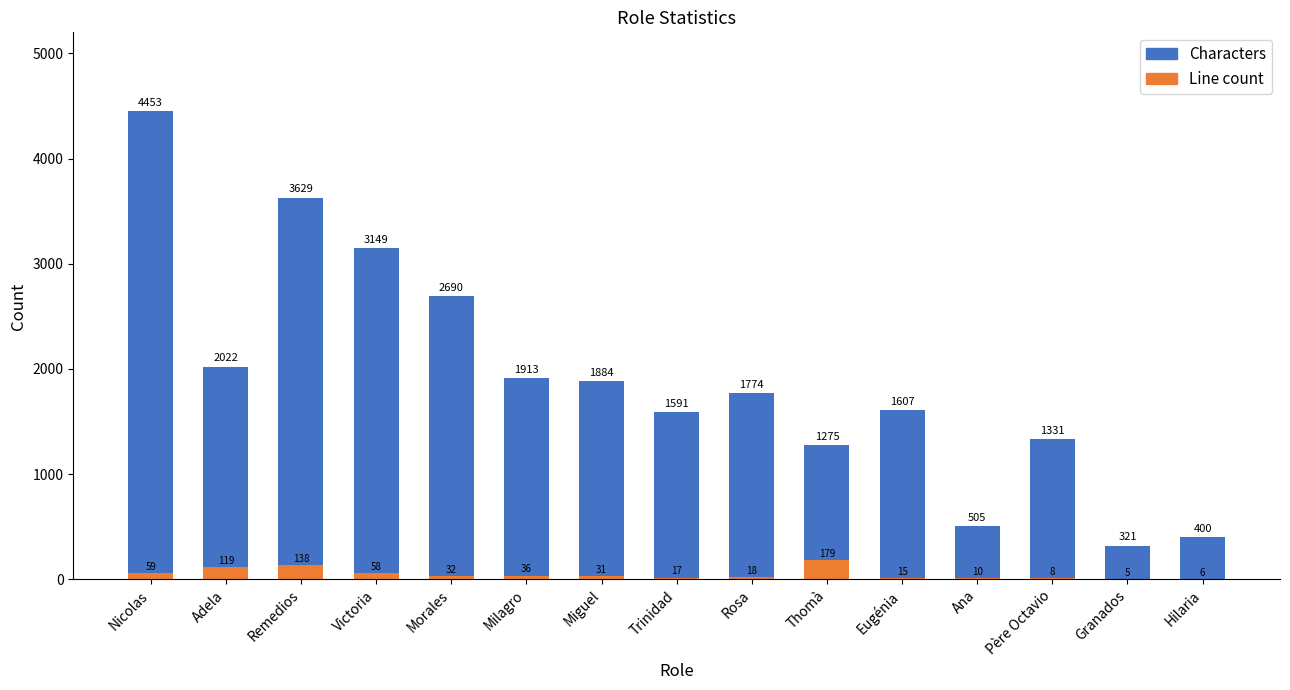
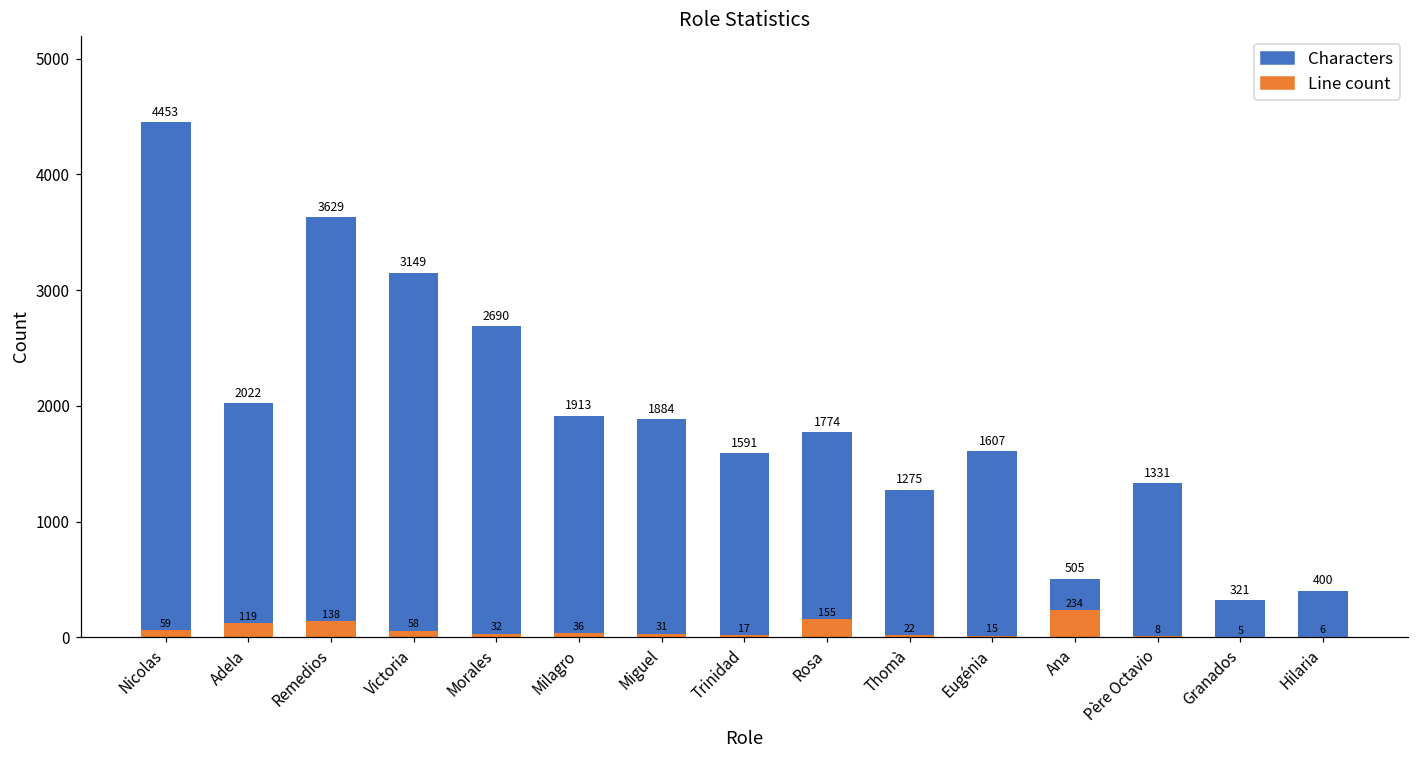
  {
    "Characters": {
      "Nicolas": 4453,
      "Adela": 2022,
      "Remedios": 3629,
      "Victoria": 3149,
      "Morales": 2690,
      "Milagro": 1913,
      "Miguel": 1884,
      "Trinidad": 1591,
      "Rosa": 1774,
      "Thomà": 1275,
      "Eugénia": 1607,
      "Ana": 505,
      "Père Octavio": 1331,
      "Granados": 321,
      "Hilaria": 400
    },
    "Line count": {
      "Trinidad": 17,
-     "Rosa": 18,
-     "Thomà": 179,
+     "Rosa": 155,
+     "Thomà": 22,
      "Eugénia": 15,
-     "Ana": 10,
+     "Ana": 234,
      "Père Octavio": 8,
      "Granados": 5,
      "Hilaria": 6
    }
  }
